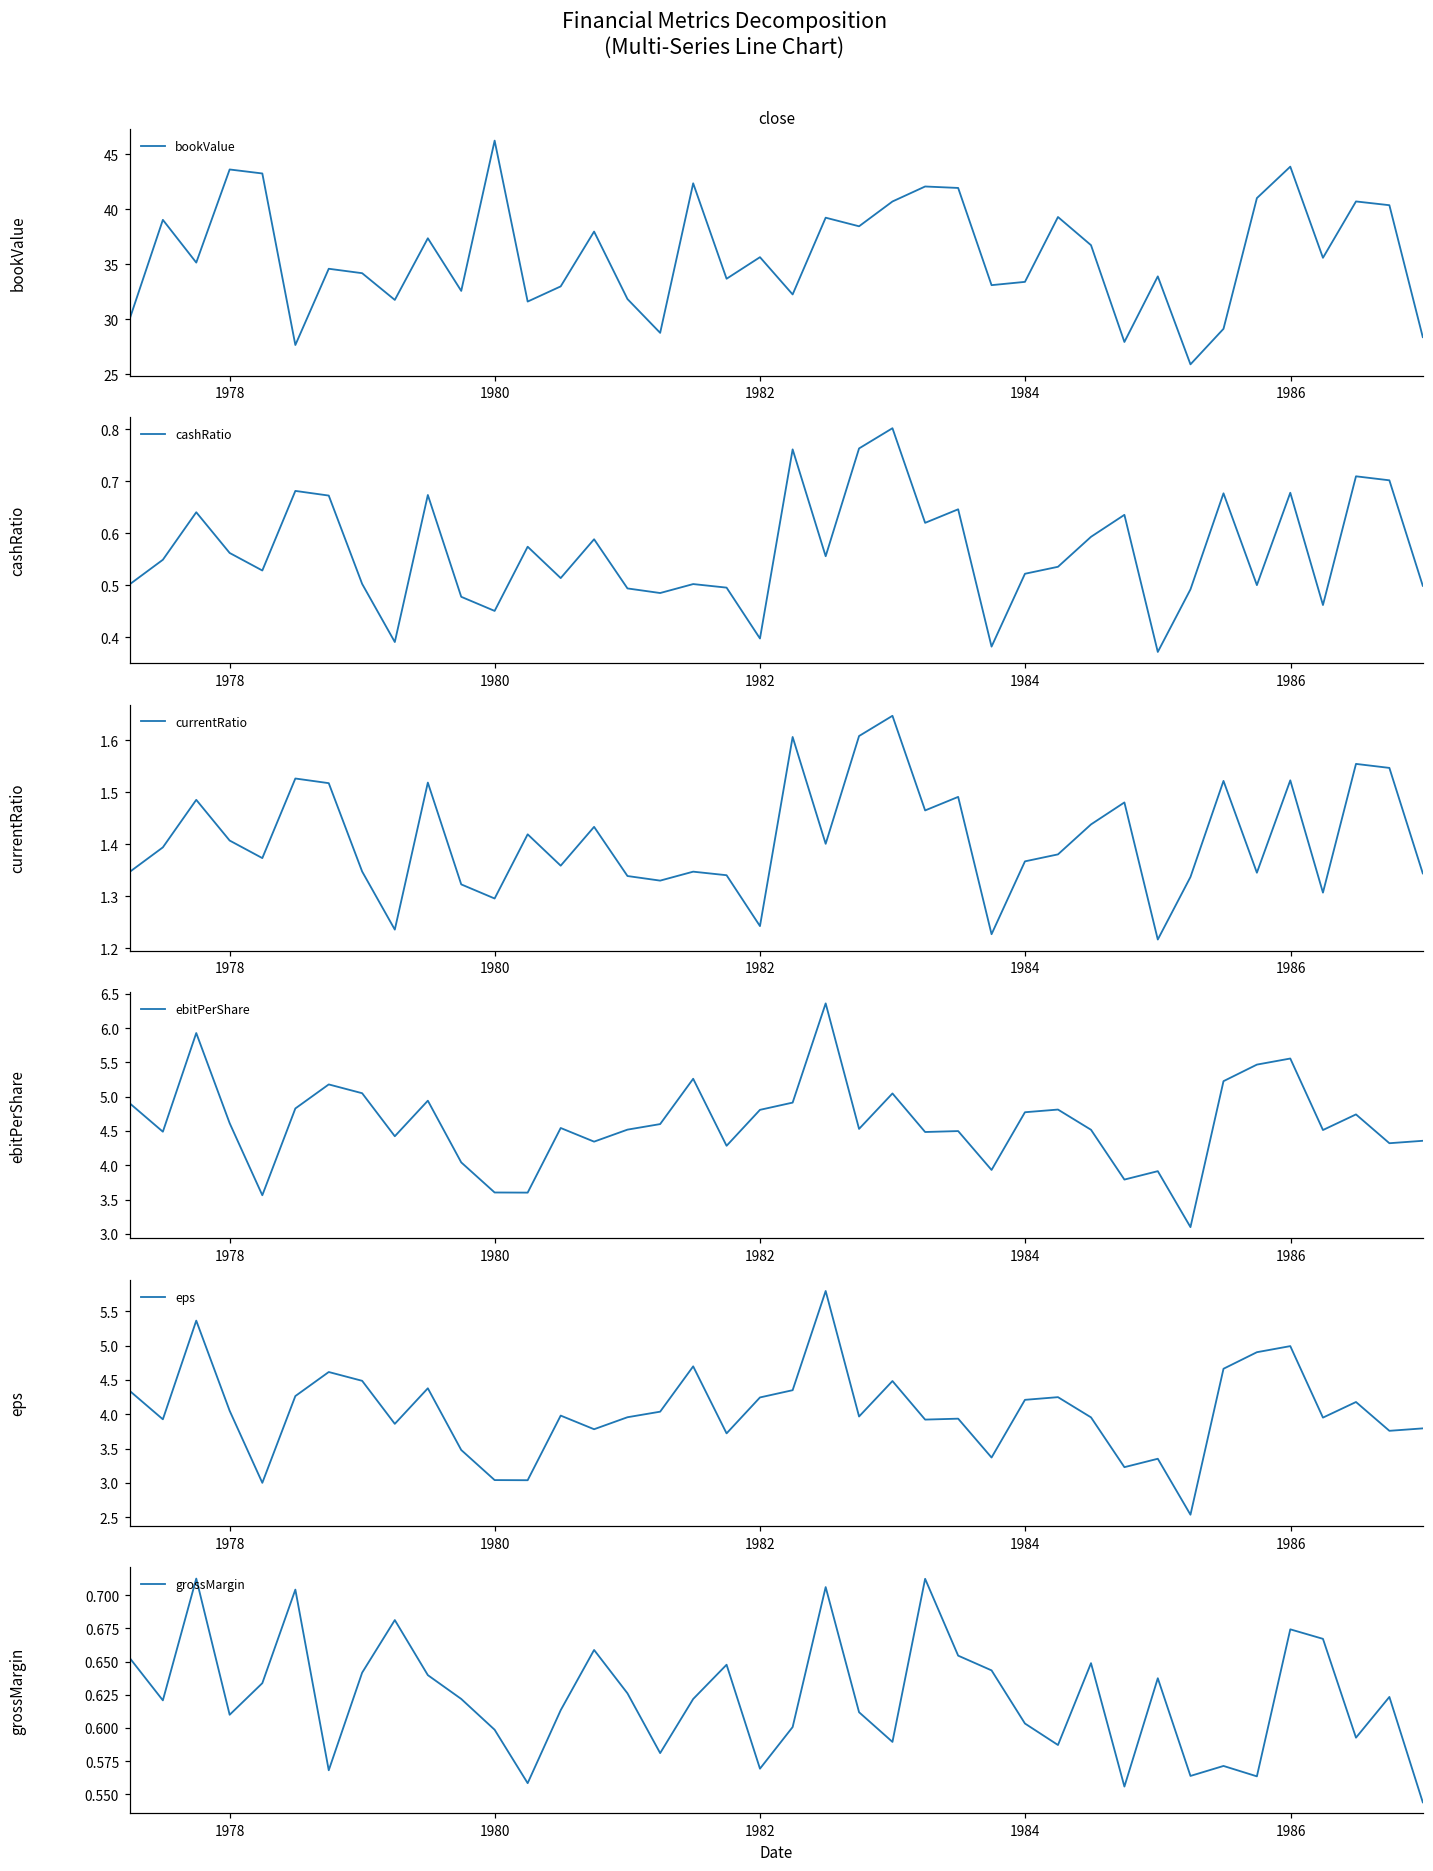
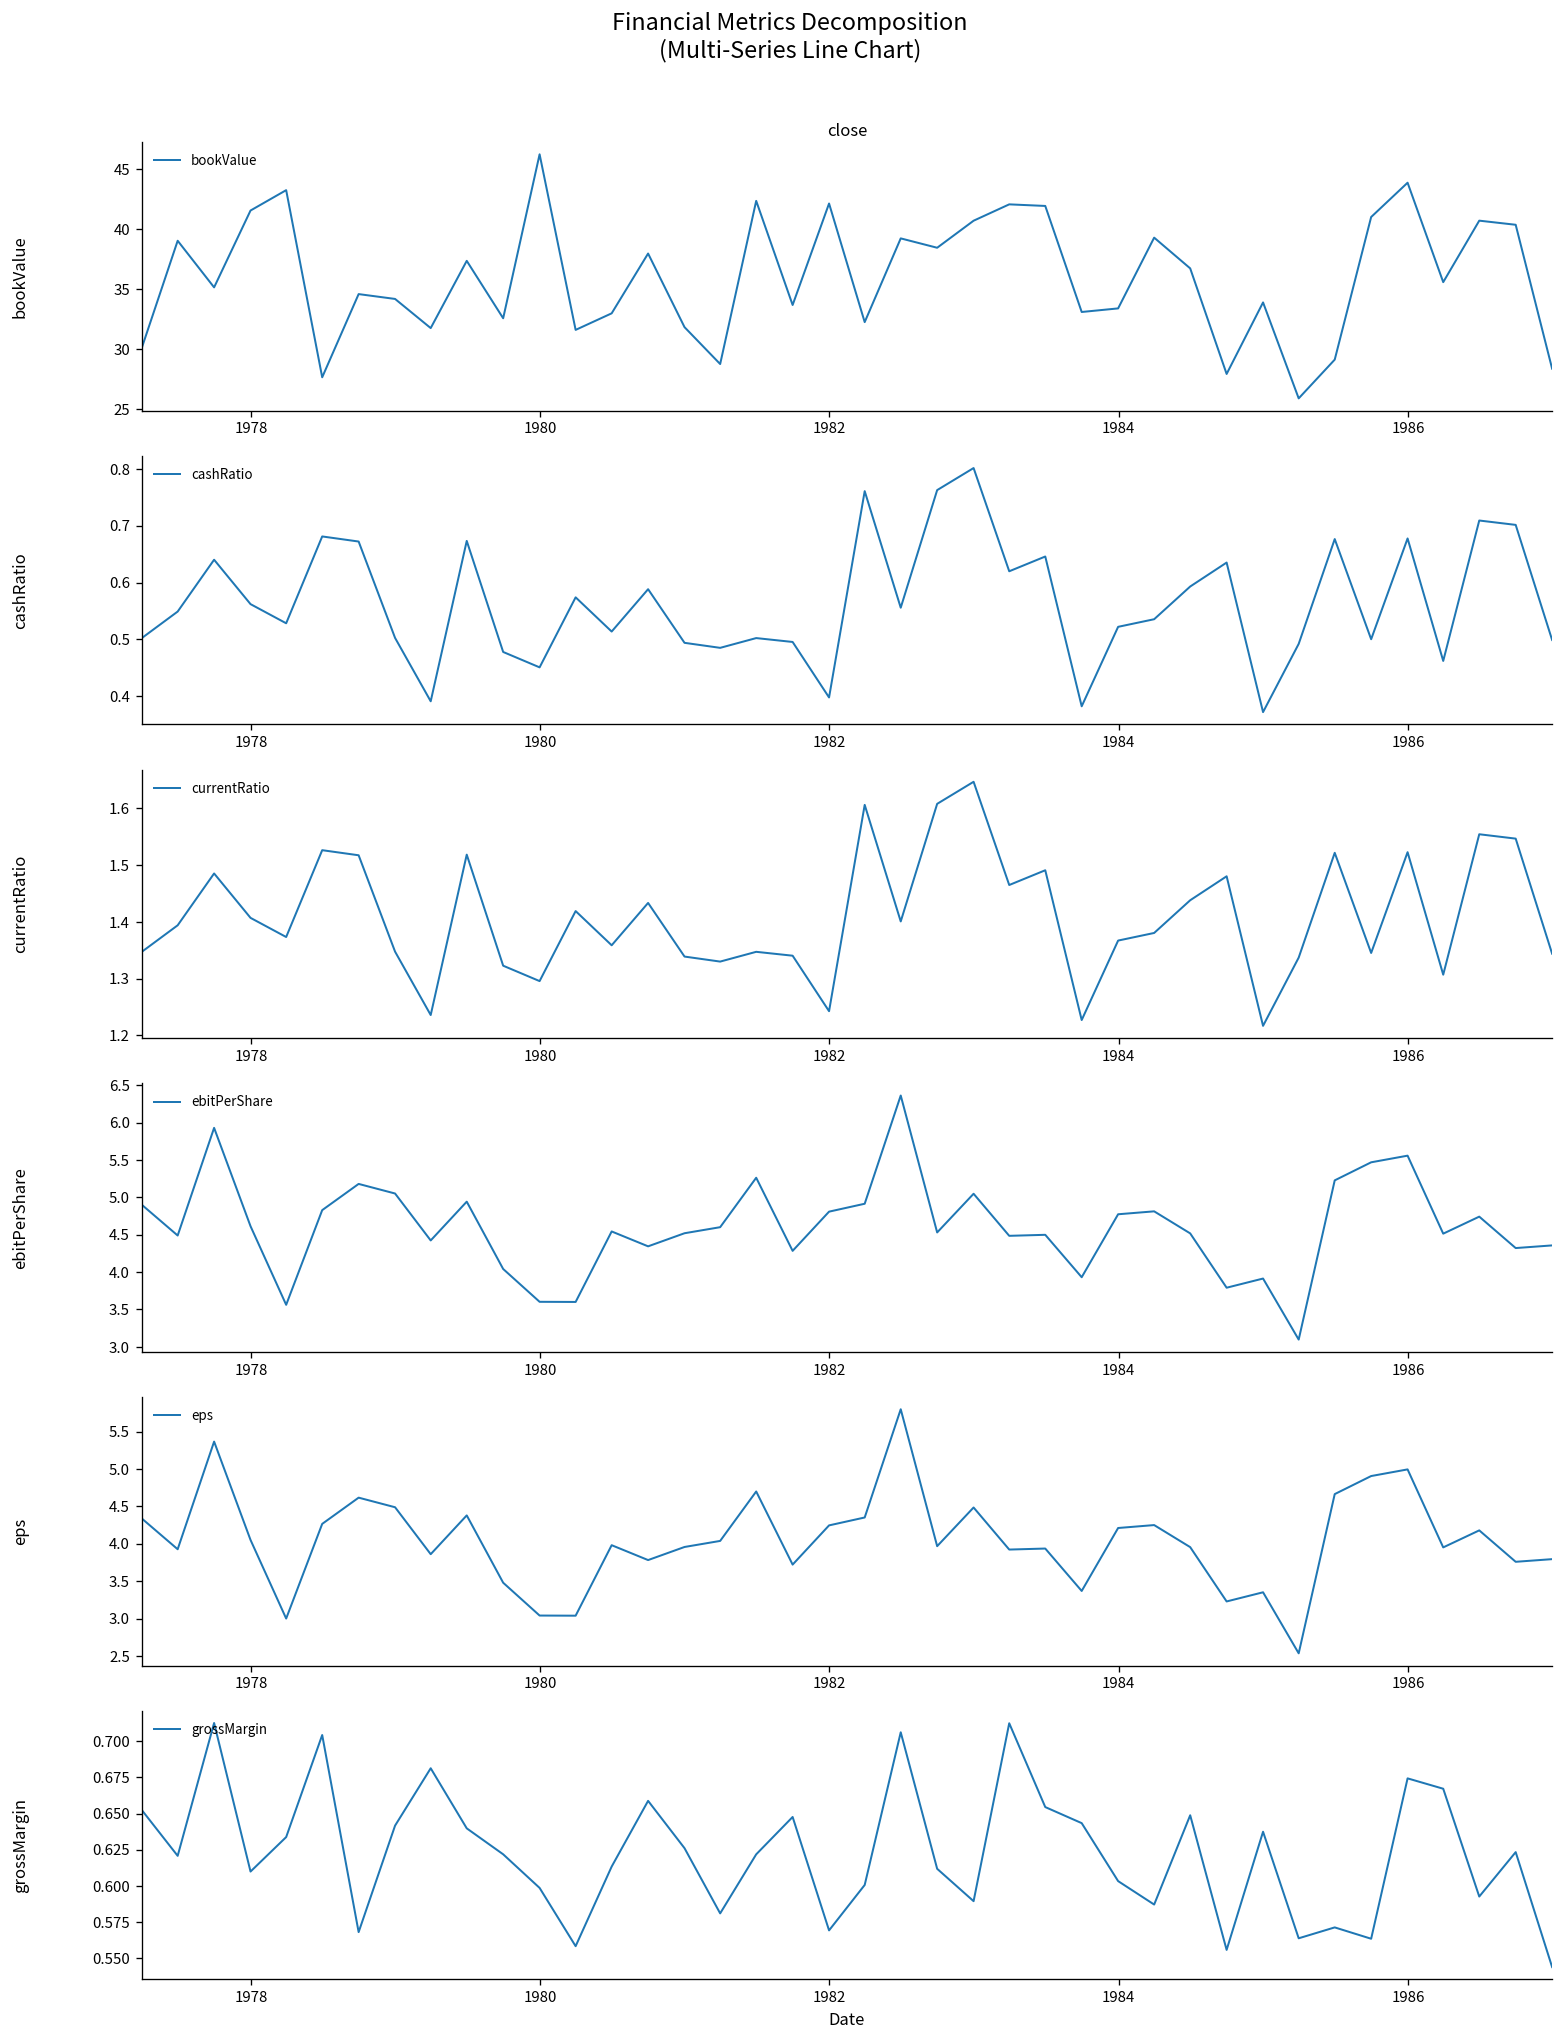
  {
    "close": {
-     "1978": 44,
+     "1978": 42,
      "1980": 46,
-     "1982": 36,
+     "1982": 42,
      "1984": 33,
      "1986": 44
    }
  }
